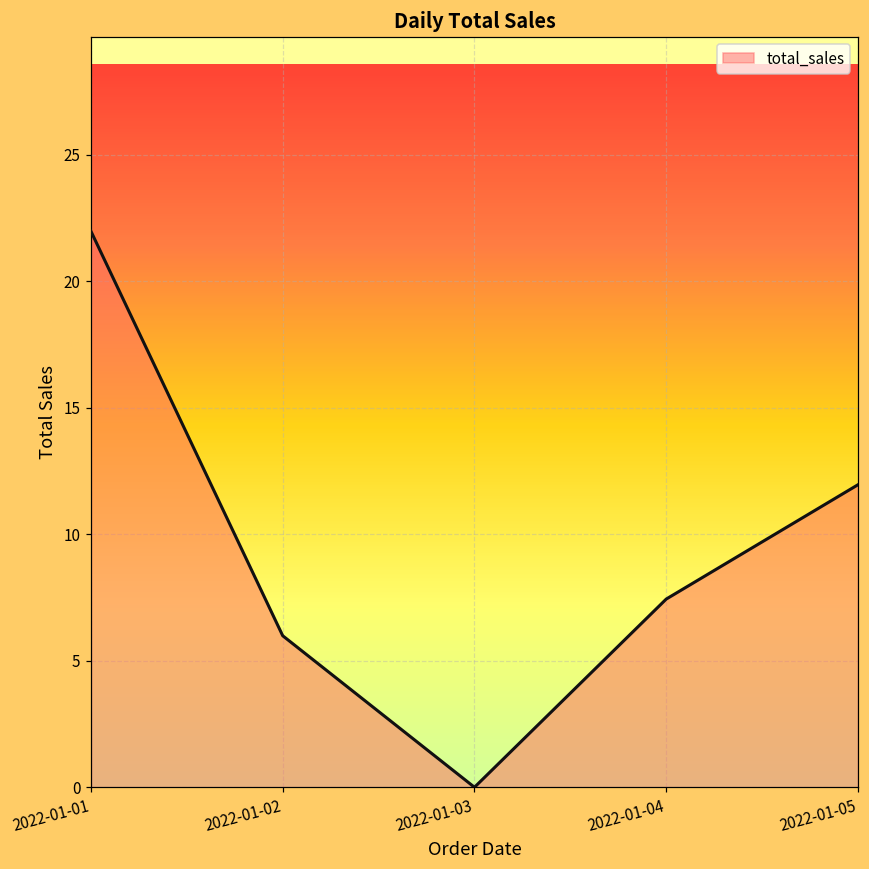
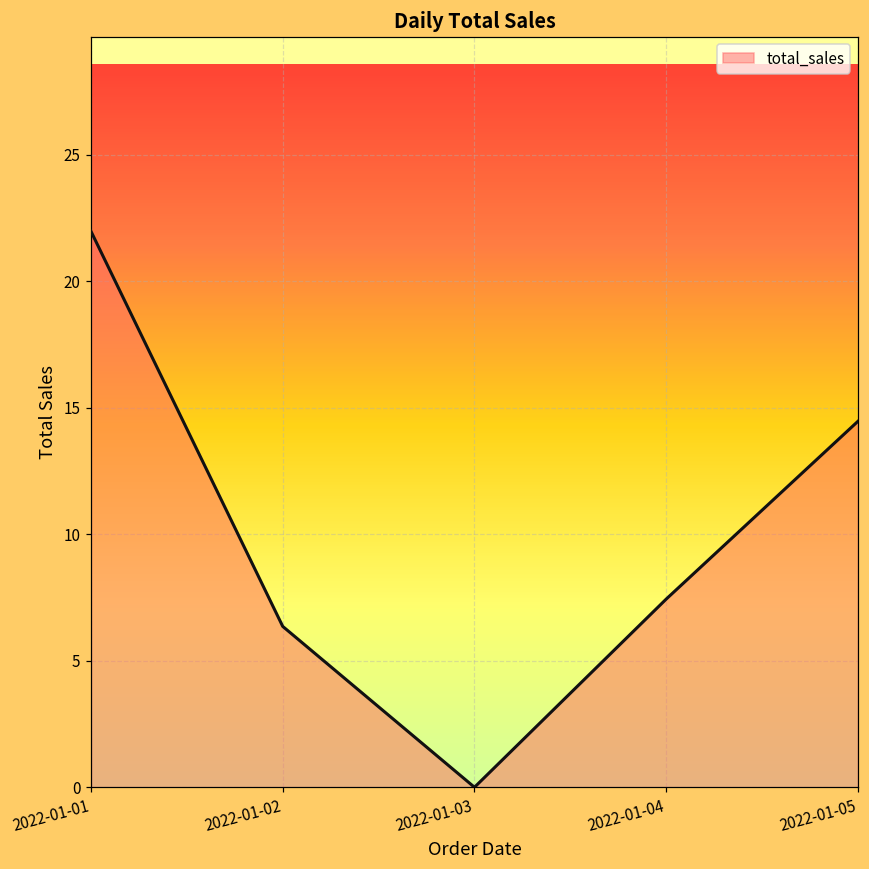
  {
    "2022-01-01": 22.0,
-   "2022-01-02": 6.0,
+   "2022-01-02": 6.4,
    "2022-01-03": 0.0,
    "2022-01-04": 7.4,
-   "2022-01-05": 12.0
+   "2022-01-05": 14.5
  }
